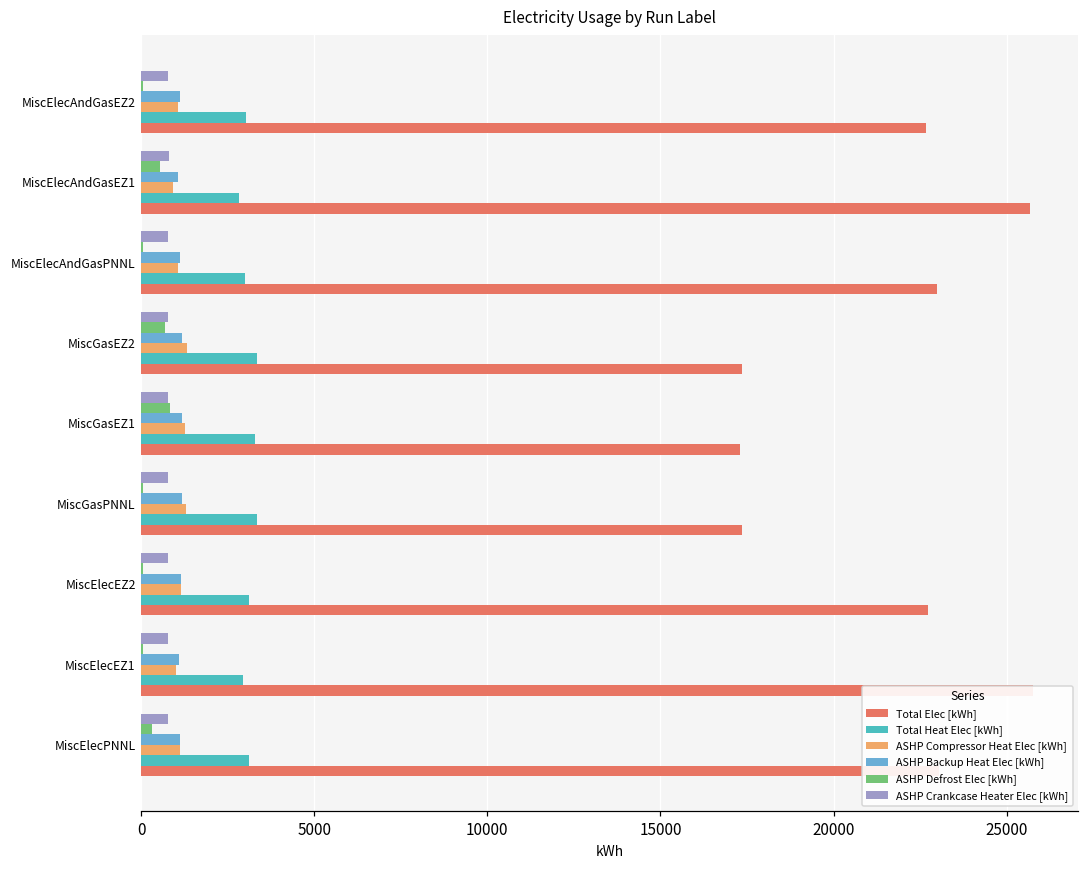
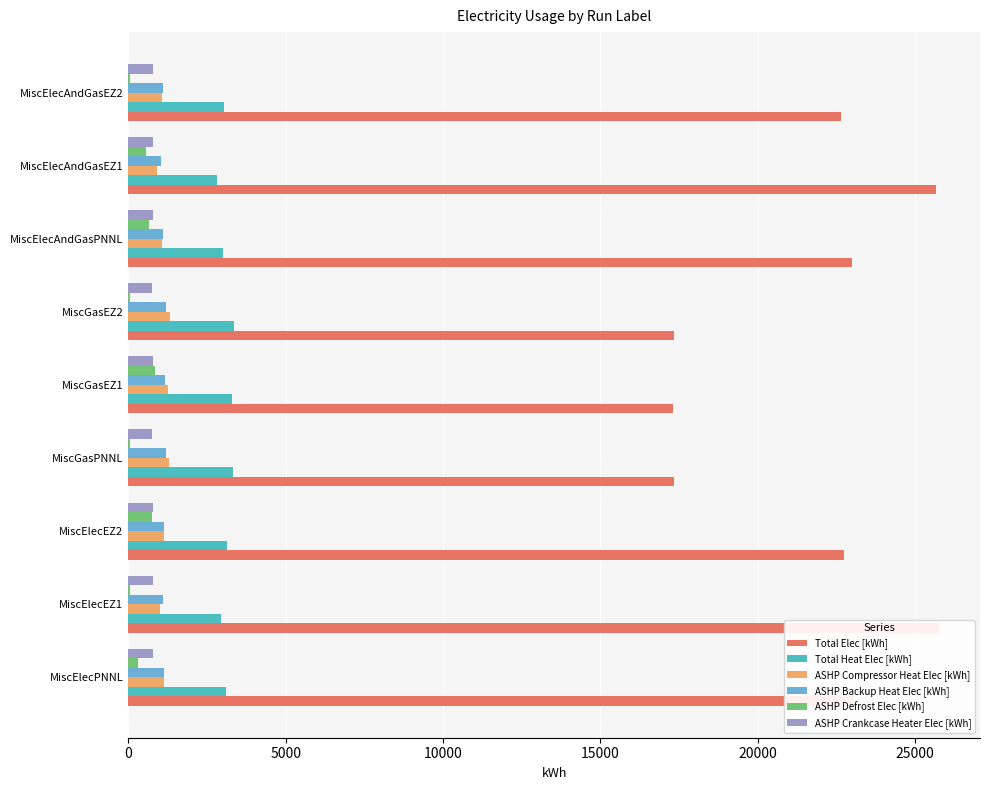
  {
    "ASHP Defrost Elec [kWh]": {
      "MiscElecAndGasEZ1": 600,
-     "MiscElecAndGasPNNL": 100,
-     "MiscGasEZ2": 700,
+     "MiscElecAndGasPNNL": 700,
+     "MiscGasEZ2": 100,
      "MiscGasEZ1": 800,
-     "MiscElecEZ2": 100,
+     "MiscElecEZ2": 800,
      "MiscElecPNNL": 300
    }
  }
